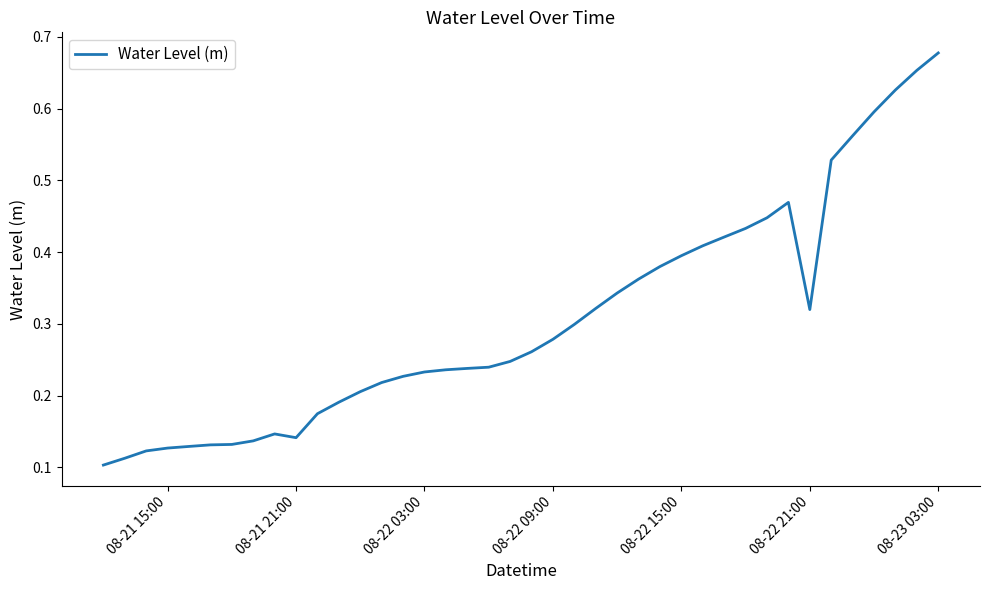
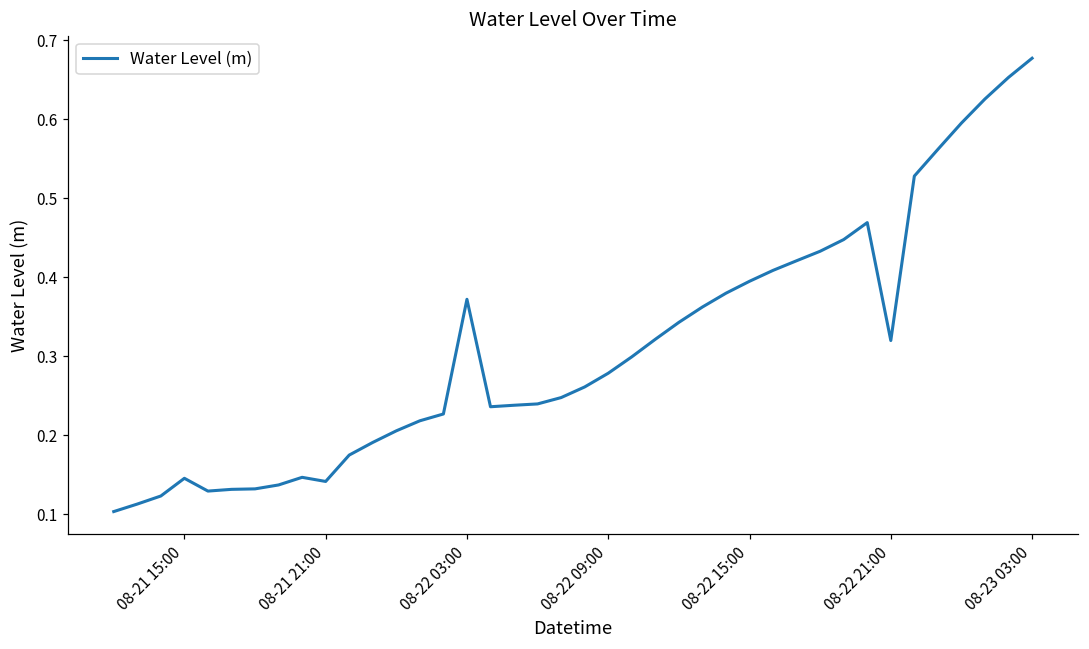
  {
-   "08-21 15:00": 0.13,
+   "08-21 15:00": 0.15,
    "08-21 21:00": 0.14,
-   "08-22 03:00": 0.23,
+   "08-22 03:00": 0.37,
    "08-22 09:00": 0.28,
    "08-22 15:00": 0.39,
    "08-22 21:00": 0.32,
    "08-23 03:00": 0.68
  }
